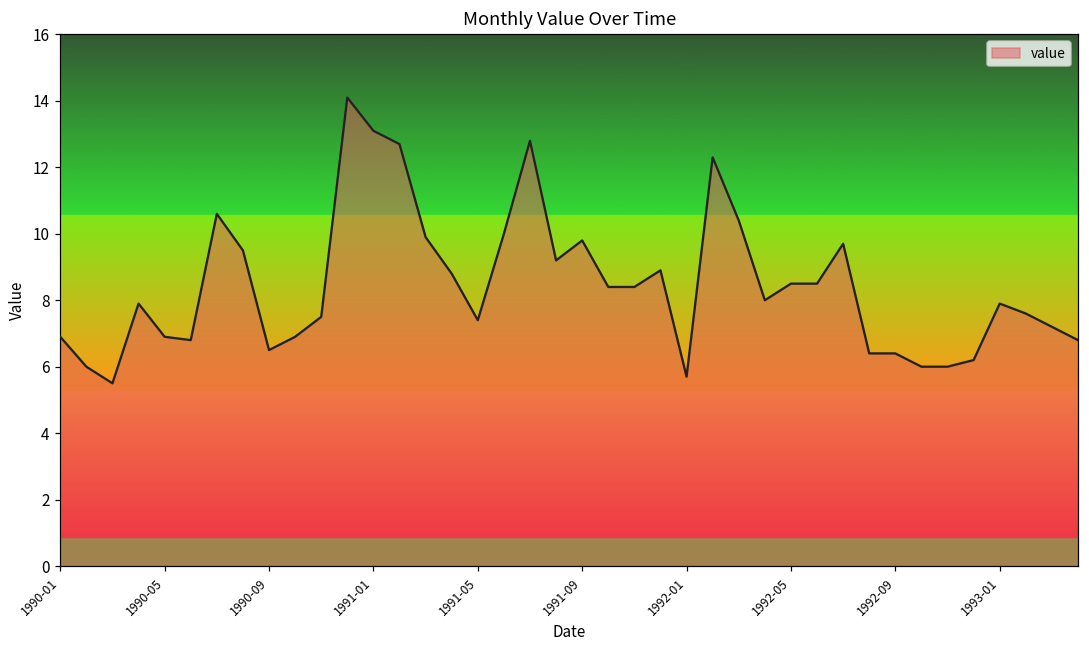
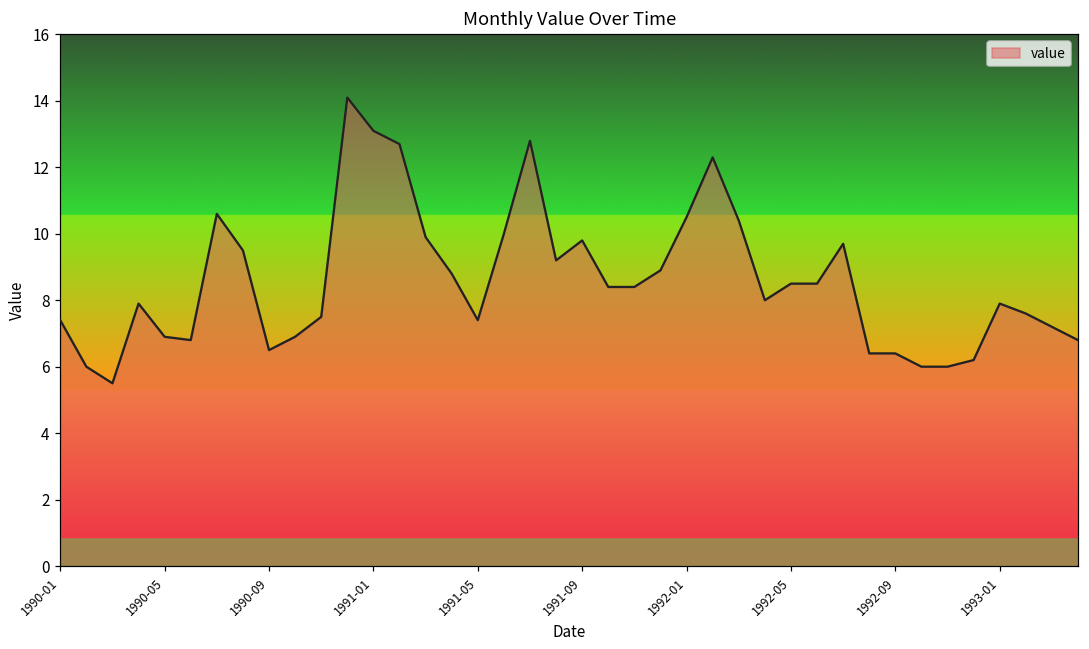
  {
-   "1990-01": 6.9,
+   "1990-01": 7.4,
    "1990-05": 6.9,
    "1990-09": 6.5,
    "1991-01": 13.1,
    "1991-05": 7.4,
    "1991-09": 9.8,
-   "1992-01": 5.7,
+   "1992-01": 10.5,
    "1992-05": 8.5,
    "1992-09": 6.4,
    "1993-01": 7.9
  }
